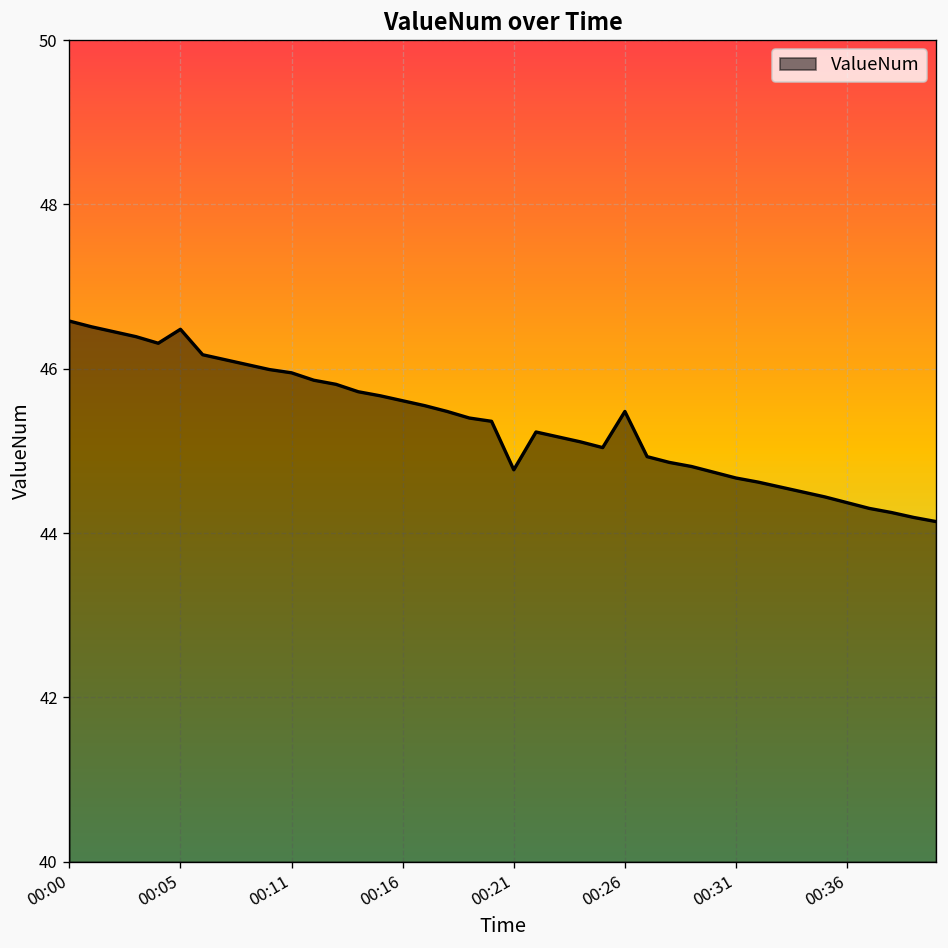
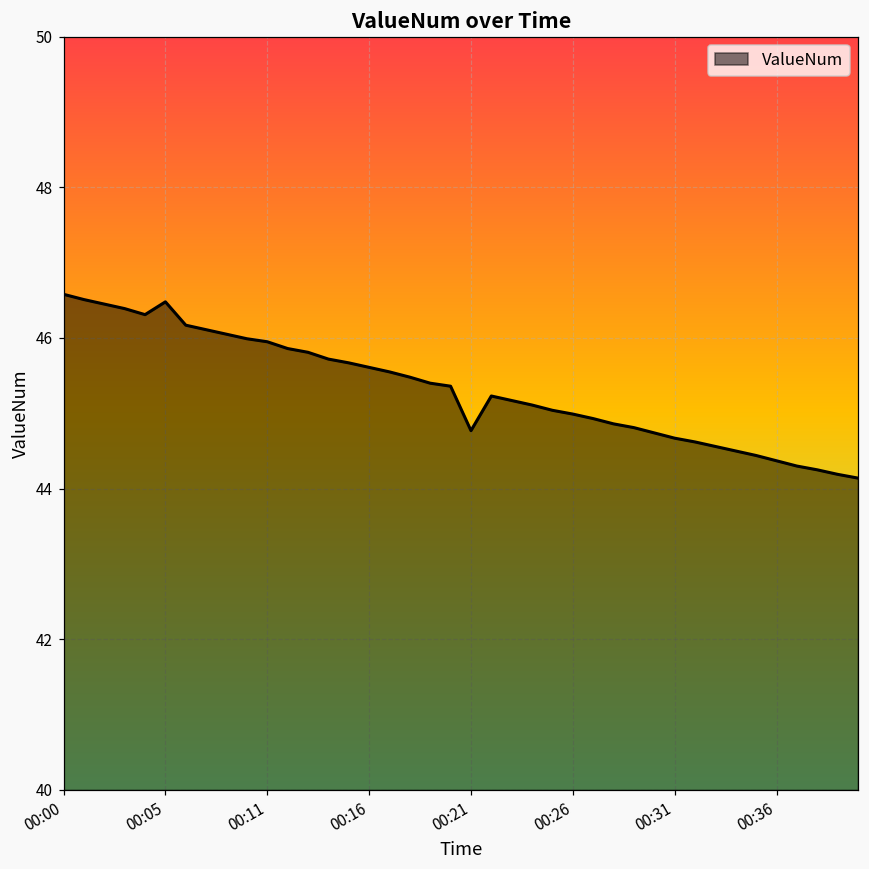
  {
    "00:00": 46.6,
    "00:05": 46.5,
    "00:11": 46.0,
    "00:16": 45.6,
    "00:21": 44.8,
-   "00:26": 45.5,
+   "00:26": 45.0,
    "00:31": 44.7,
    "00:36": 44.4
  }
